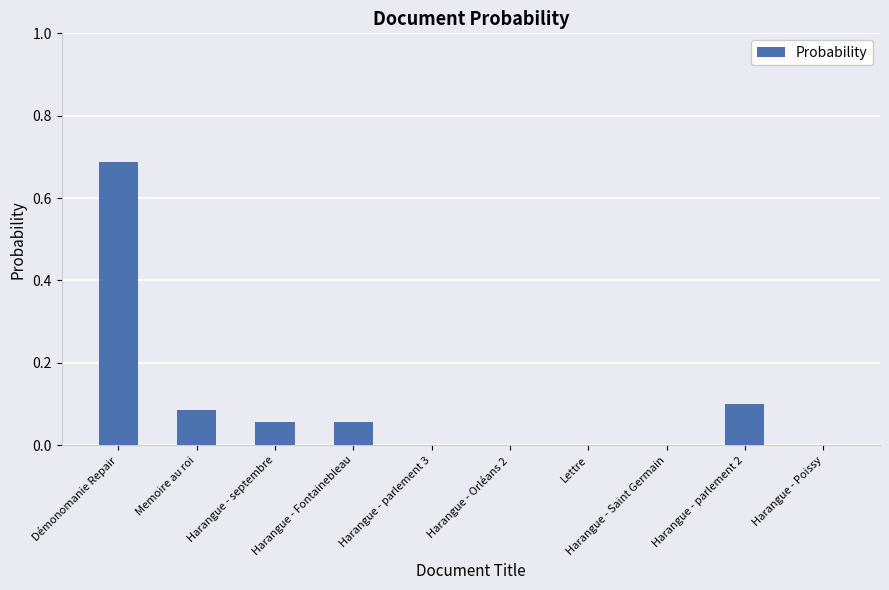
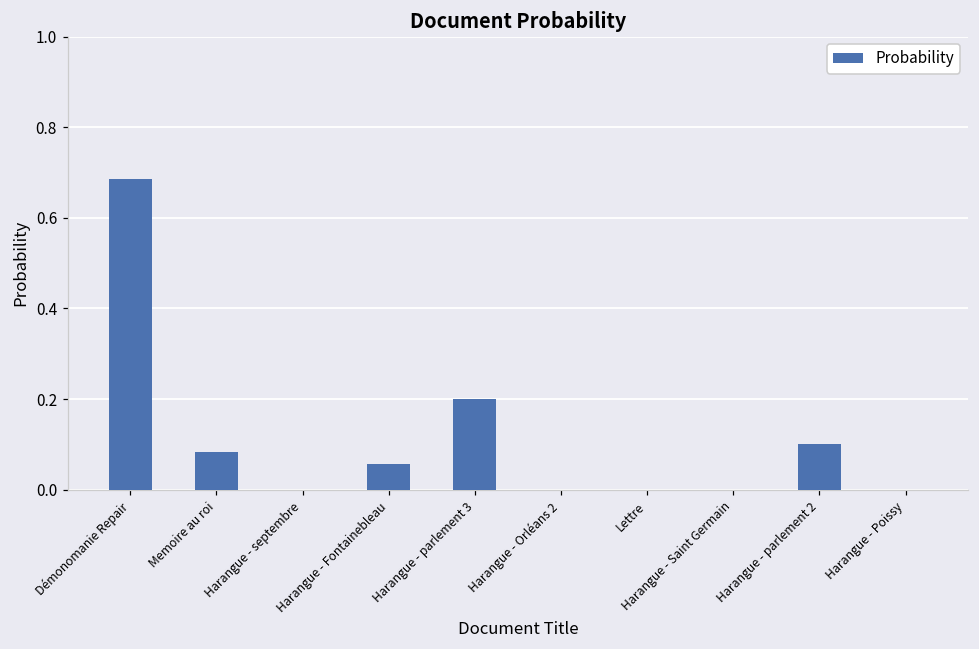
  {
    "Démonomanie Repair": 0.69,
    "Memoire au roi": 0.08,
-   "Harangue - septembre": 0.06,
+   "Harangue - septembre": 0.00,
    "Harangue - Fontainebleau": 0.06,
-   "Harangue - parlement 3": 0.0,
+   "Harangue - parlement 3": 0.2,
    "Harangue - Orléans 2": 0.00,
    "Lettre": 0.00,
    "Harangue - Saint Germain": 0.00,
    "Harangue - parlement 2": 0.10,
    "Harangue - Poissy": 0.00
  }
